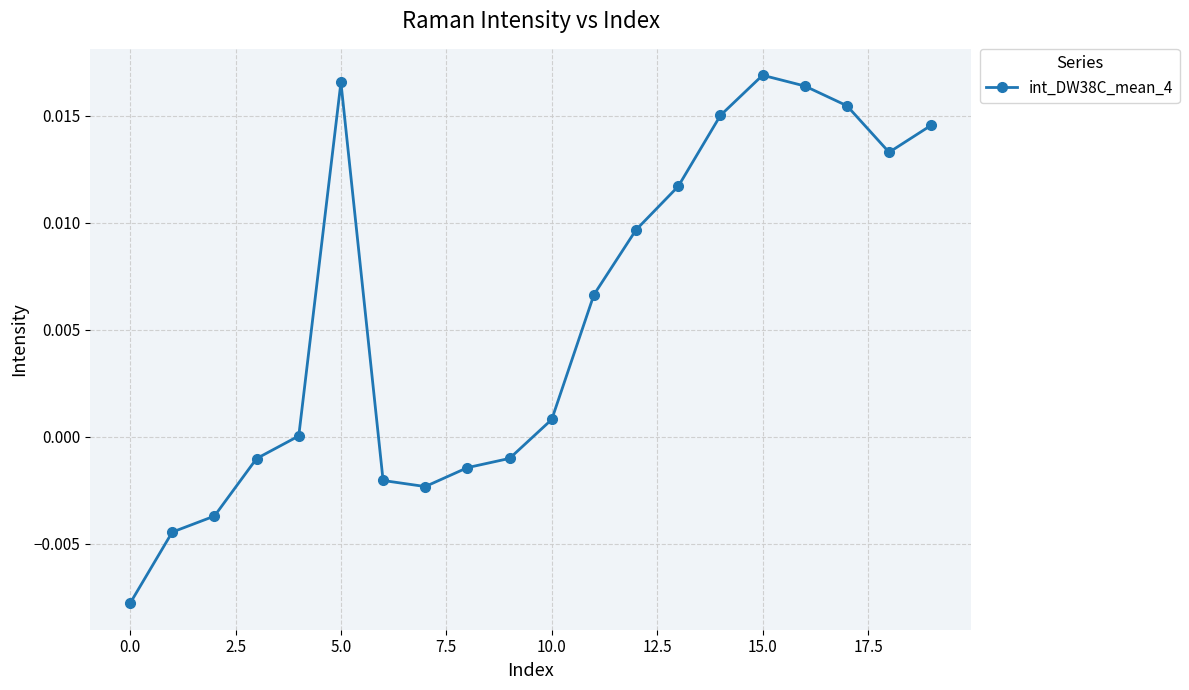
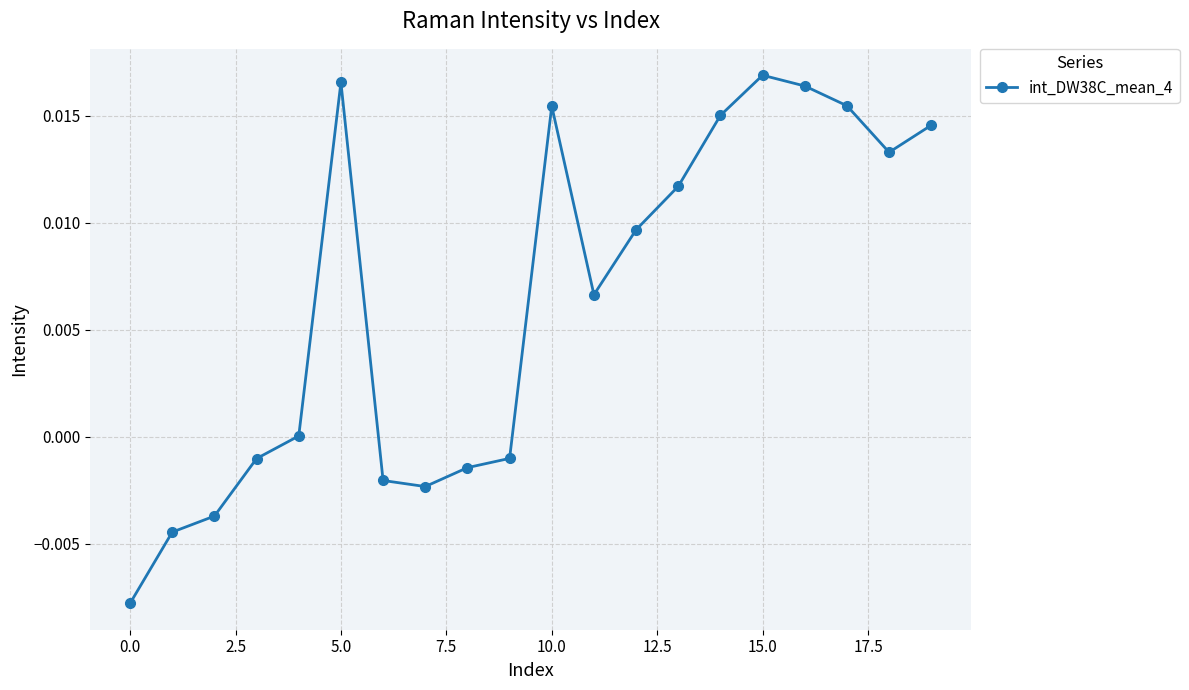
  {
    "0.0": -0.0078,
    "5.0": 0.0166,
-   "10.0": 0.0008,
+   "10.0": 0.0154,
    "15.0": 0.0169
  }
